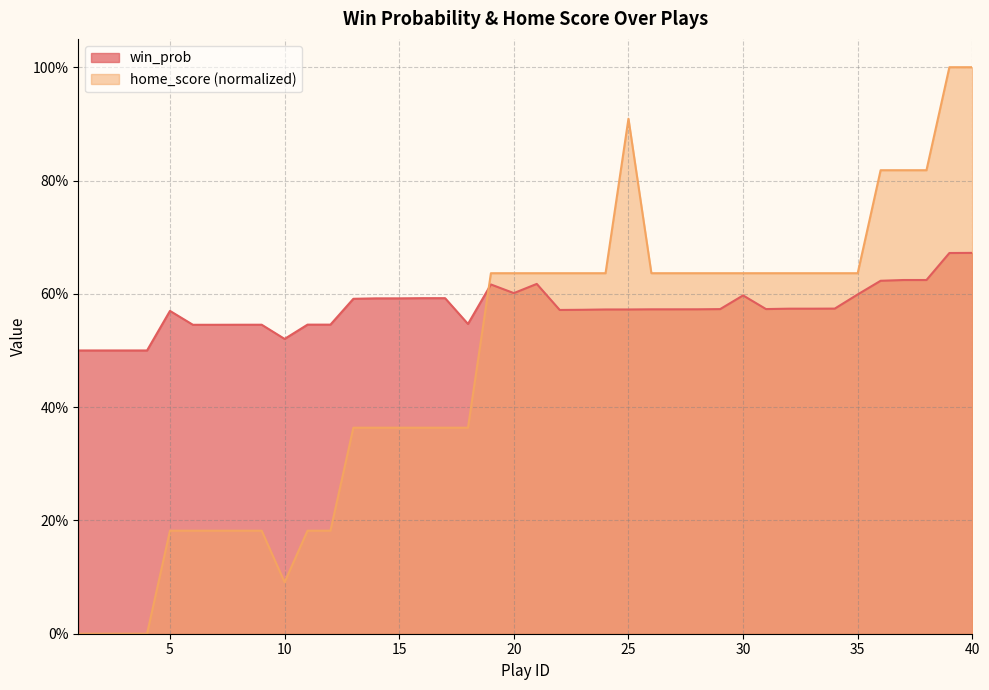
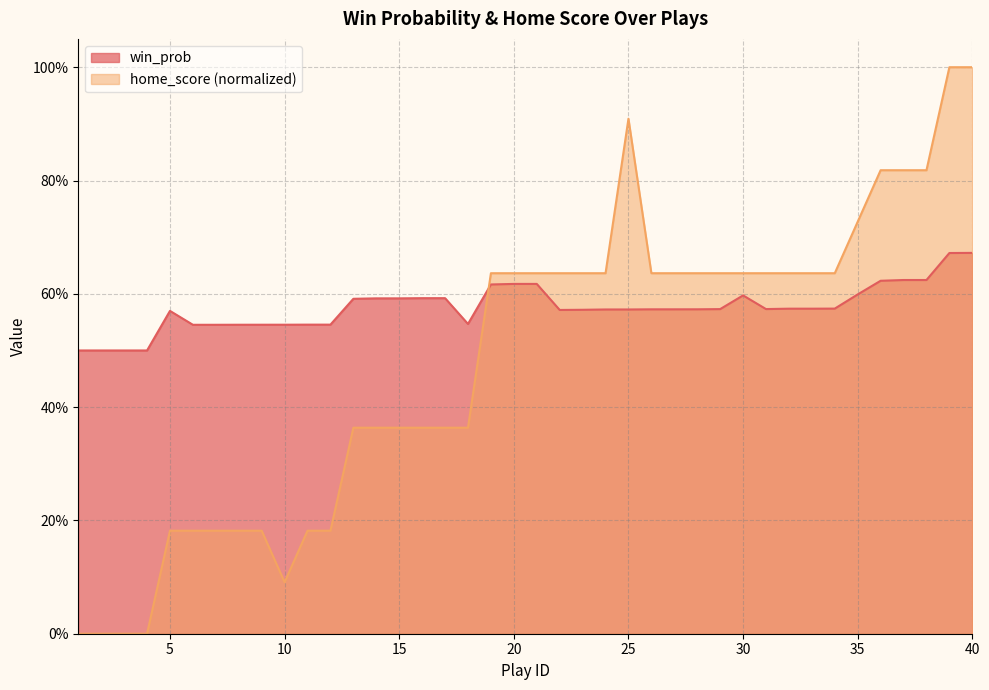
  {
    "win_prob": {
      "5": "57%",
-     "10": "52%",
+     "10": "55%",
      "15": "59%",
-     "20": "60%",
+     "20": "62%",
      "25": "57%",
      "30": "60%",
      "35": "60%",
      "40": "67%"
    },
    "home_score (normalized)": {
      "5": "18%",
      "10": "9%",
      "15": "36%",
      "20": "64%",
      "25": "91%",
      "30": "64%",
-     "35": "64%",
+     "35": "73%",
      "40": "100%"
    }
  }
